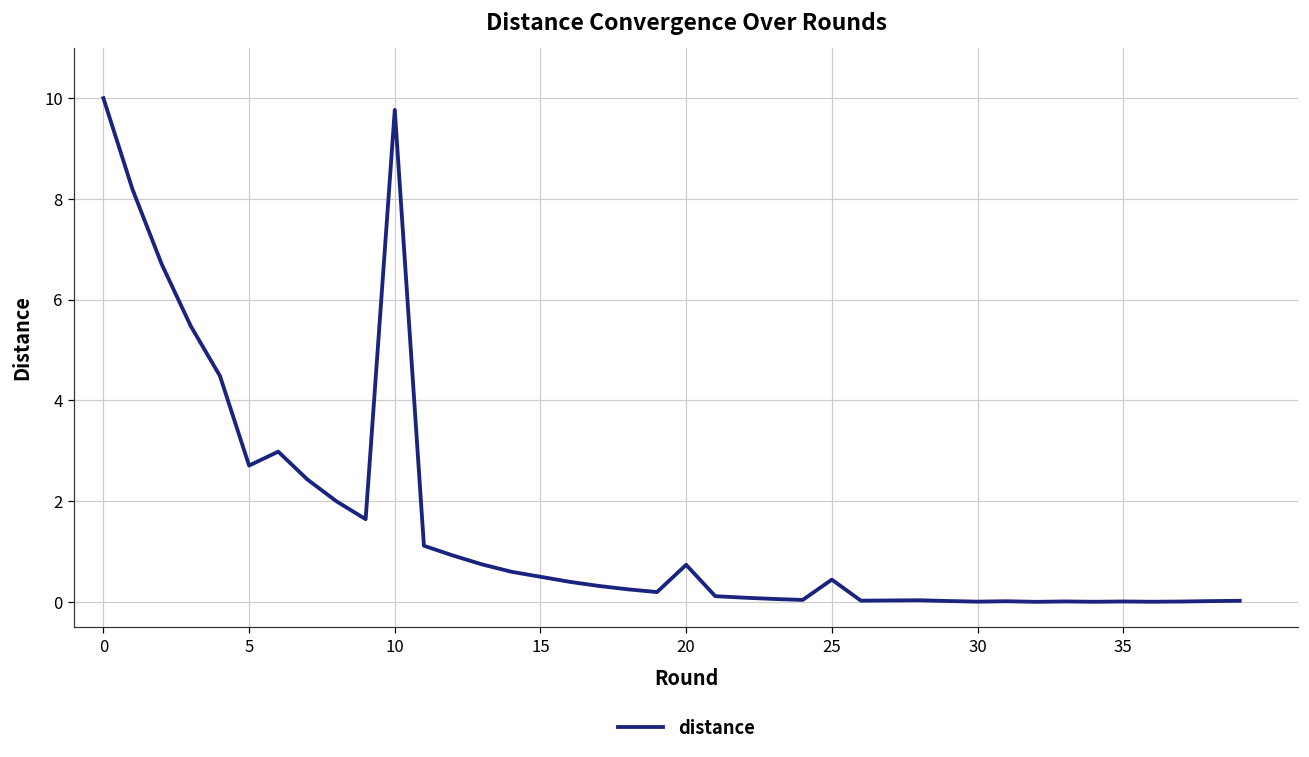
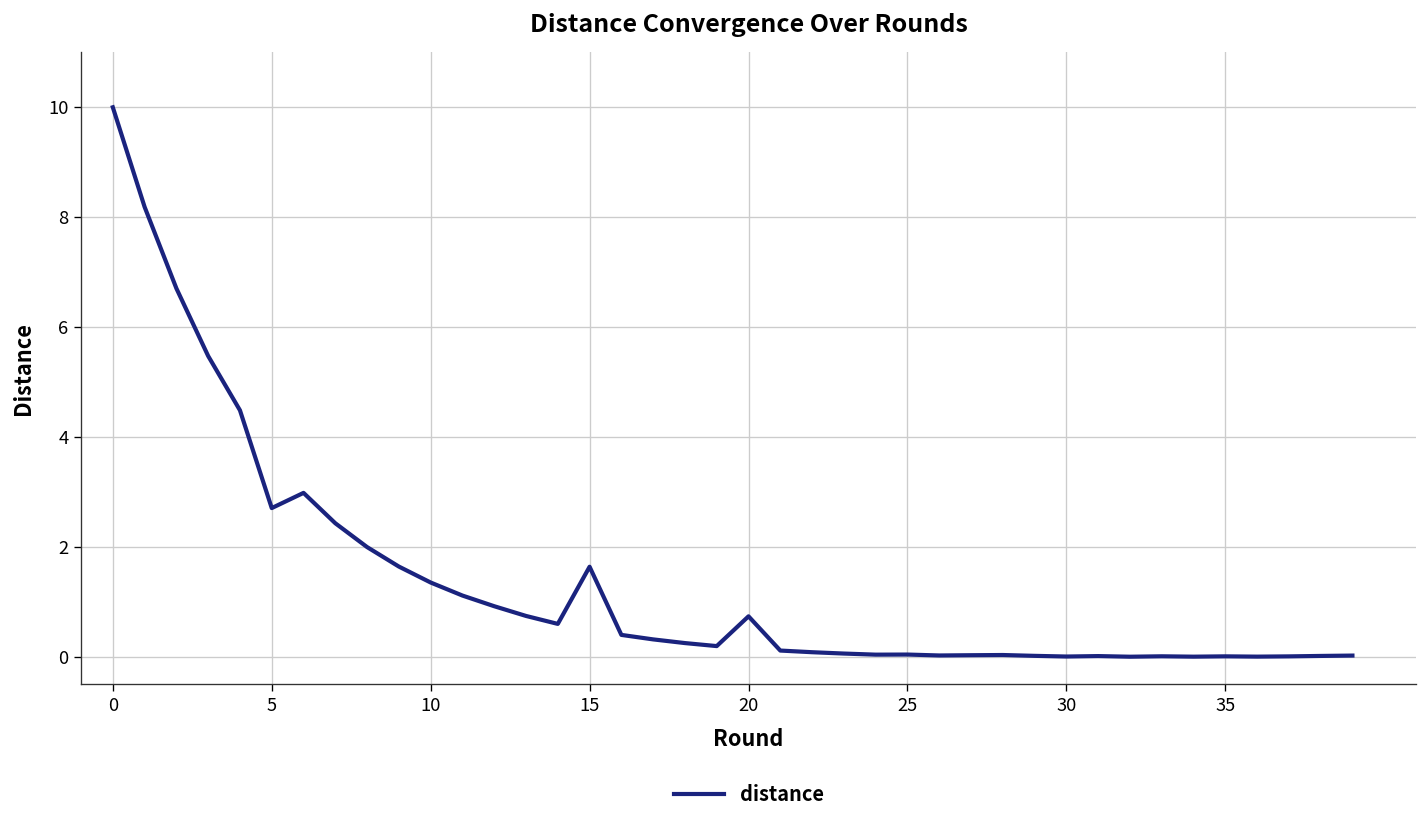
  {
    "0": 10.0,
    "5": 2.7,
-   "10": 9.8,
-   "15": 0.5,
+   "10": 1.4,
+   "15": 1.6,
    "20": 0.7,
-   "25": 0.4,
+   "25": 0.0,
    "30": 0.0,
    "35": 0.0
  }
